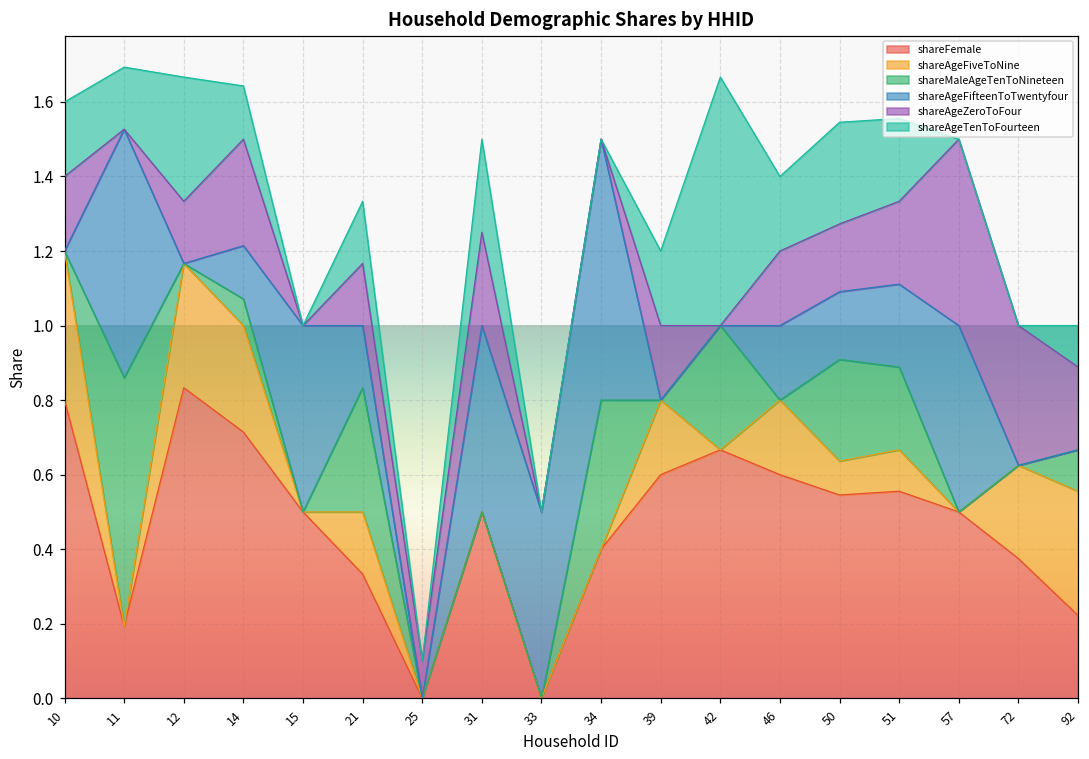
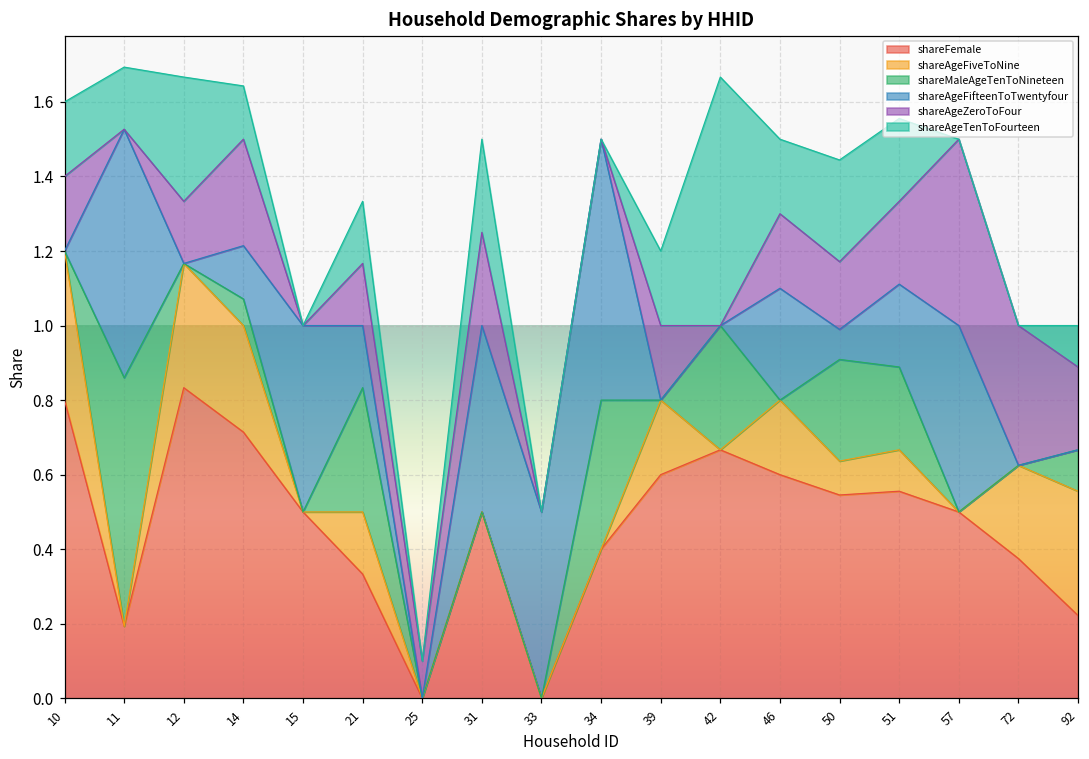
  {
    "shareFemale": {
      "10": 0.80,
      "12": 0.83,
      "14": 0.71,
      "21": 0.33,
      "39": 0.60,
      "46": 0.60,
      "50": 0.55,
      "51": 0.56,
      "72": 0.38,
      "92": 0.22
    },
    "shareAgeFiveToNine": {
      "14": 0.29,
      "21": 0.17,
      "50": 0.09,
      "51": 0.11,
      "92": 0.33
    },
    "shareAgeFifteenToTwentyfour": {
      "14": 0.14,
      "21": 0.17,
      "31": 0.50,
-     "46": 0.2,
-     "50": 0.18,
+     "46": 0.3,
+     "50": 0.08,
      "51": 0.22,
      "57": 0.50
    },
    "shareAgeZeroToFour": {
      "10": 0.20,
      "12": 0.17,
      "14": 0.29,
      "21": 0.17,
      "31": 0.25,
      "39": 0.20,
      "46": 0.20,
      "50": 0.18,
      "51": 0.22,
      "92": 0.22
    }
  }
